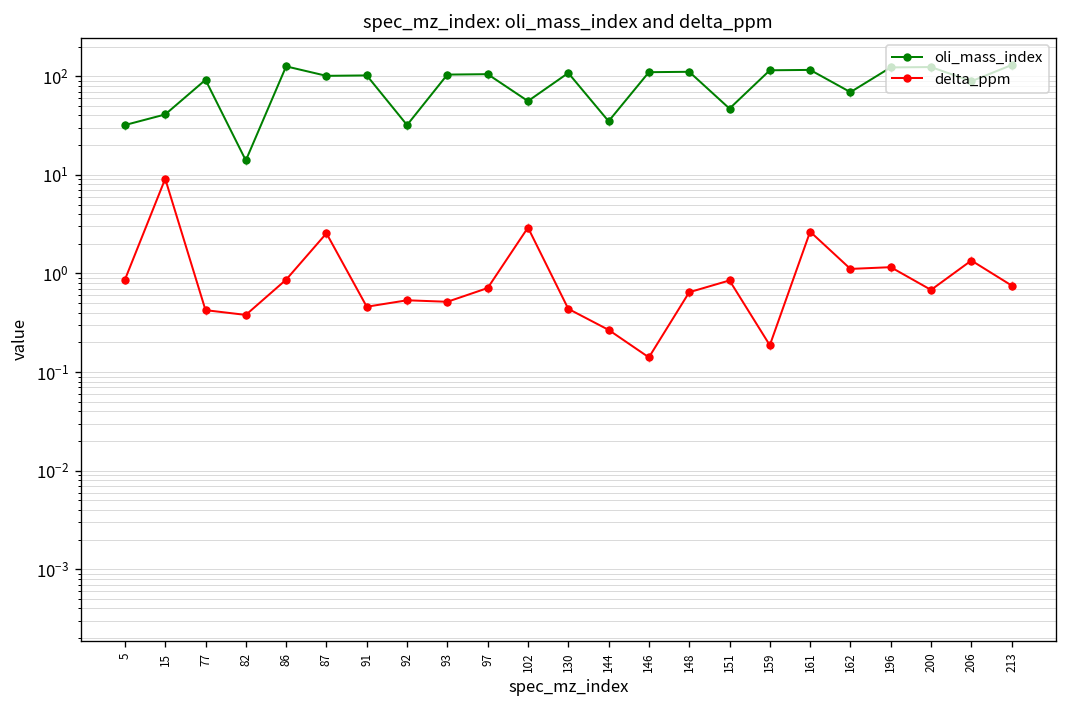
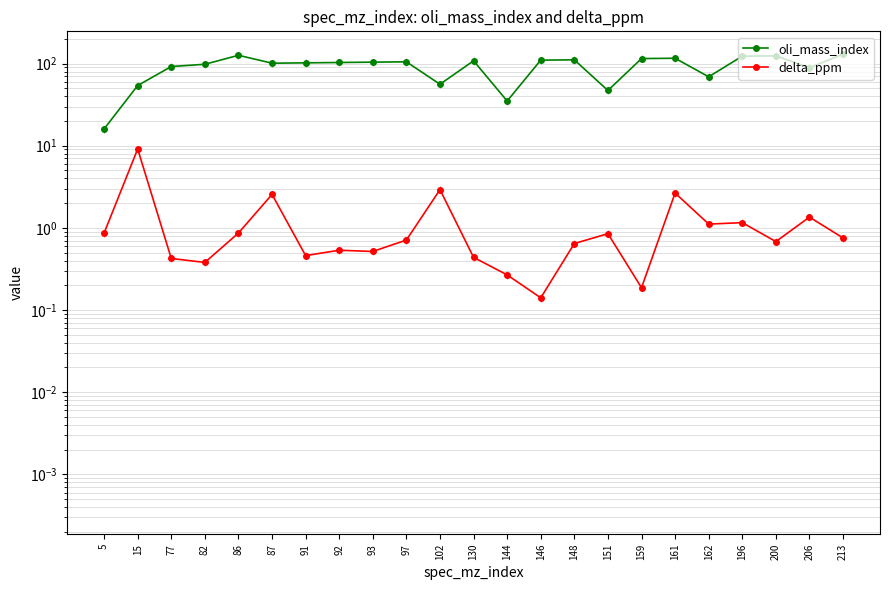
  {
    "oli_mass_index": {
-     "5": 32,
-     "15": 40,
+     "5": 16,
+     "15": 50,
      "77": 90,
-     "82": 14,
+     "82": 100,
      "86": 130,
      "87": 100,
      "91": 100,
-     "92": 32,
+     "92": 100,
      "93": 100,
      "97": 110,
      "102": 60,
      "130": 110,
      "144": 35,
      "146": 110,
      "148": 110,
      "151": 50,
      "159": 120,
      "161": 120,
      "162": 70
    },
    "delta_ppm": {
      "5": 0.9,
      "15": 9,
      "77": 0.4,
      "82": 0.4,
      "86": 0.9,
      "87": 2.6,
      "91": 0.5,
      "92": 0.5,
      "93": 0.5,
      "97": 0.7,
      "102": 3,
      "130": 0.4,
      "144": 0.27,
      "146": 0.14,
      "148": 0.6,
      "151": 0.8,
      "159": 0.19,
      "161": 2.7,
      "162": 1.1,
      "196": 1.2,
      "200": 0.7,
      "206": 1.4,
      "213": 0.8
    }
  }
